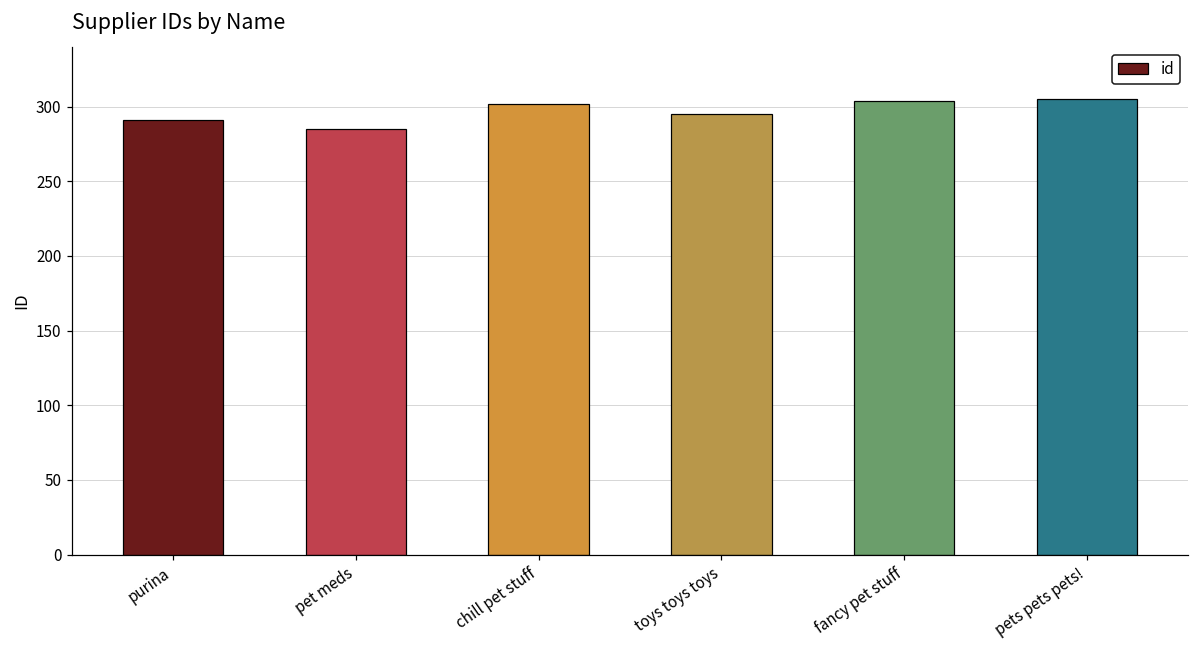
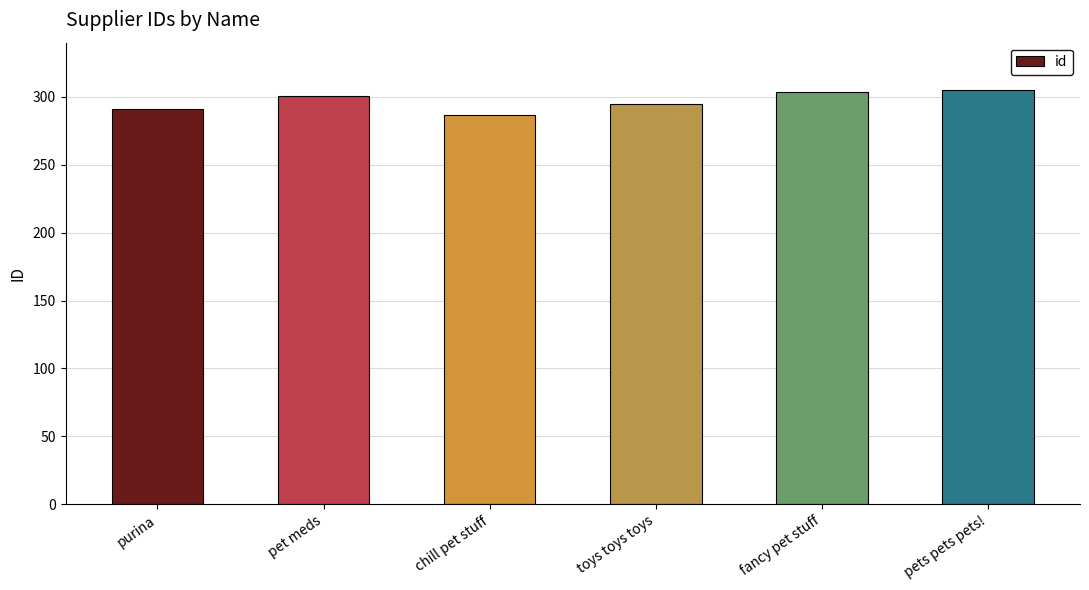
  {
    "purina": 291,
-   "pet meds": 285,
-   "chill pet stuff": 302,
+   "pet meds": 301,
+   "chill pet stuff": 287,
    "toys toys toys": 295,
    "fancy pet stuff": 304,
    "pets pets pets!": 305
  }
